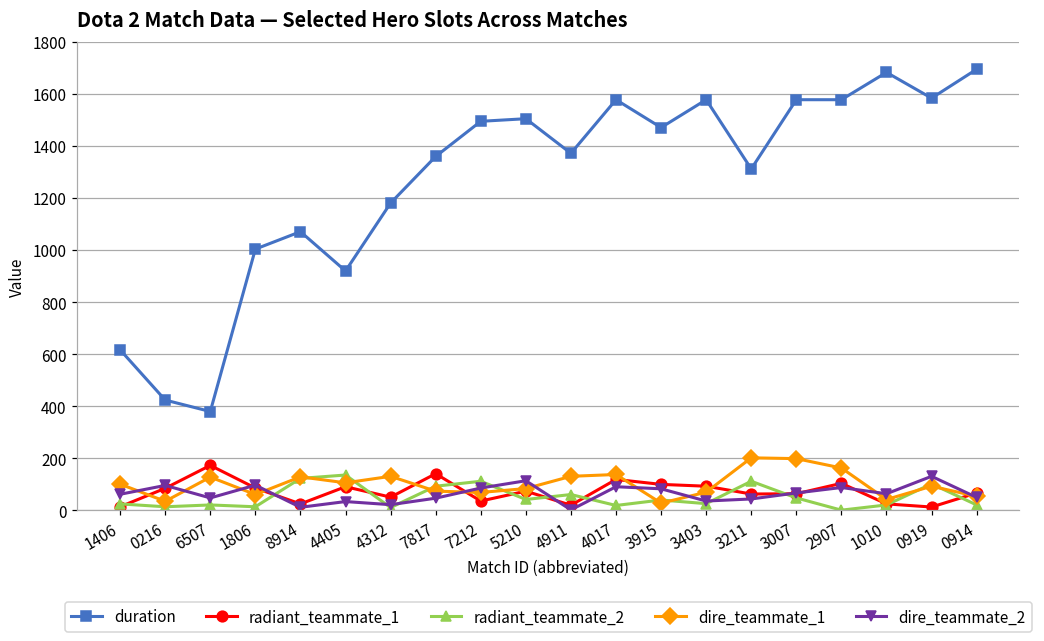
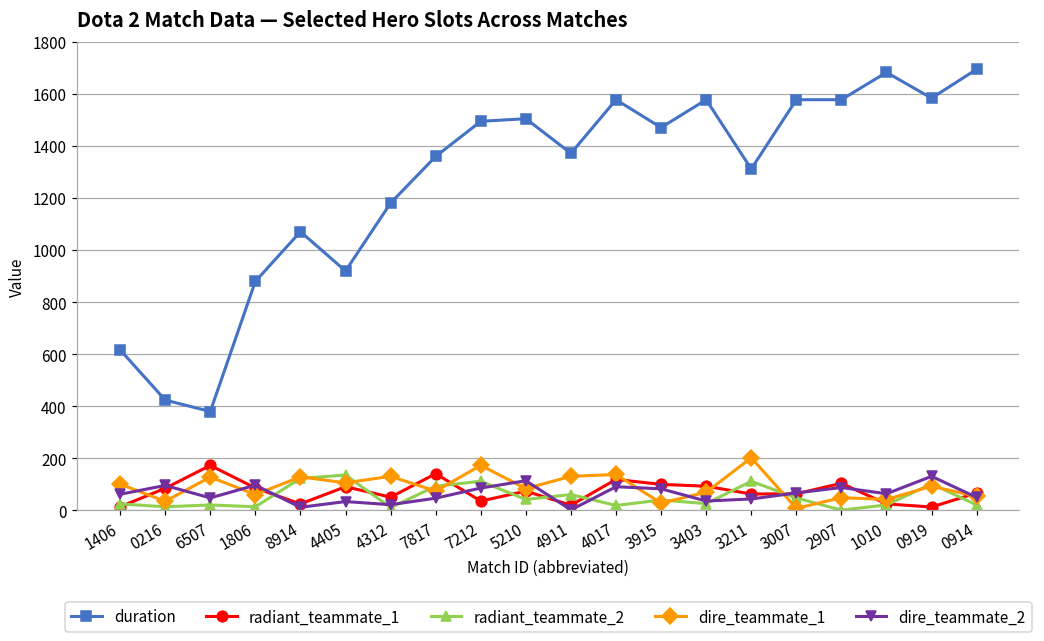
  {
    "duration": {
      "1406": 620,
      "0216": 420,
      "6507": 380,
-     "1806": 1000,
+     "1806": 880,
      "8914": 1070,
      "4405": 920,
      "4312": 1180,
      "7817": 1360,
      "7212": 1500,
      "5210": 1510,
      "4911": 1370,
      "4017": 1580,
      "3915": 1470,
      "3403": 1580,
      "3211": 1310,
      "3007": 1580,
      "2907": 1580,
      "1010": 1680,
      "0919": 1580,
      "0914": 1700
    },
    "radiant_teammate_1": {
      "1406": 10,
      "0216": 90,
      "6507": 170,
      "1806": 90,
      "8914": 30,
      "4405": 90,
      "4312": 50,
      "7817": 140,
      "7212": 40,
      "4911": 20,
      "4017": 120,
      "3915": 100,
      "3403": 90,
      "3211": 60,
      "2907": 100,
      "0919": 10,
      "0914": 70
    },
    "radiant_teammate_2": {
      "1406": 30,
      "0216": 10,
      "6507": 20,
      "1806": 10,
      "4405": 140,
      "4312": 10,
      "7817": 90,
      "7212": 110,
      "5210": 40,
      "4911": 60,
      "4017": 20,
      "3915": 40,
      "3211": 110,
      "3007": 50,
      "2907": 0,
      "0914": 20
    },
    "dire_teammate_1": {
      "1406": 100,
      "0216": 40,
      "6507": 130,
      "1806": 60,
      "4405": 110,
      "4312": 130,
      "7817": 70,
-     "7212": 70,
+     "7212": 170,
      "4911": 130,
      "4017": 140,
      "3915": 30,
      "3403": 70,
      "3211": 200,
-     "3007": 200,
-     "2907": 160,
+     "3007": 10,
+     "2907": 50,
      "1010": 40
    },
    "dire_teammate_2": {
      "1406": 60,
      "0216": 100,
      "6507": 50,
      "1806": 100,
      "8914": 10,
      "4405": 30,
      "4312": 20,
      "7817": 50,
      "7212": 90,
      "5210": 110,
      "4911": 0,
      "4017": 90,
      "3915": 80,
      "3211": 40,
      "2907": 90,
      "1010": 60,
      "0919": 130
    }
  }
